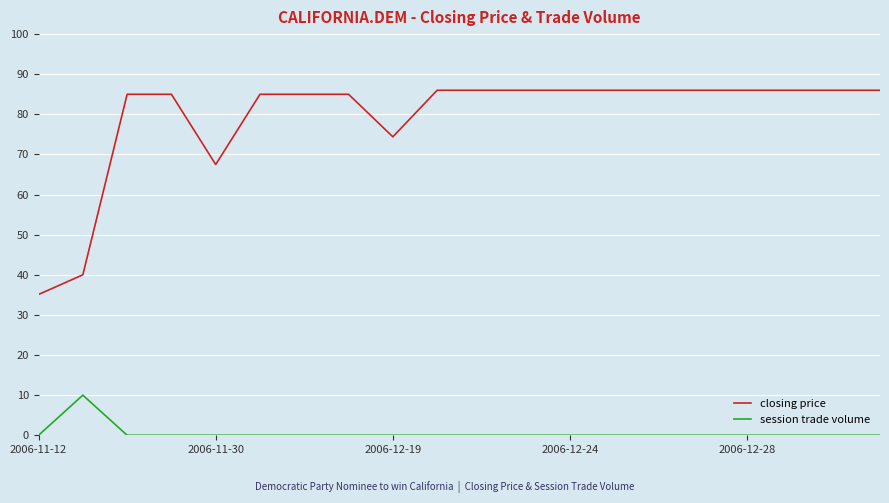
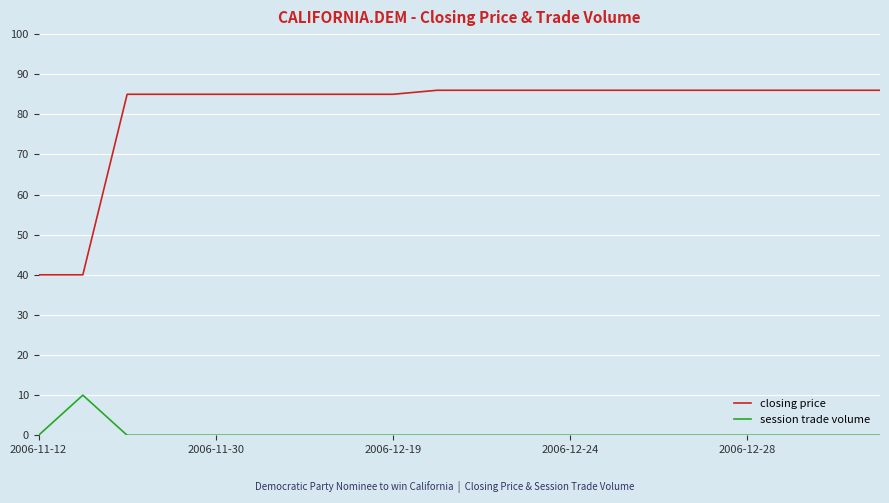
  {
    "closing price": {
-     "2006-11-12": 35,
-     "2006-11-30": 68,
-     "2006-12-19": 74,
+     "2006-11-12": 40,
+     "2006-11-30": 85,
+     "2006-12-19": 85,
      "2006-12-24": 86,
      "2006-12-28": 86
    },
    "session trade volume": {
      "2006-11-12": 0,
      "2006-11-30": 0,
      "2006-12-19": 0,
      "2006-12-24": 0,
      "2006-12-28": 0
    }
  }
